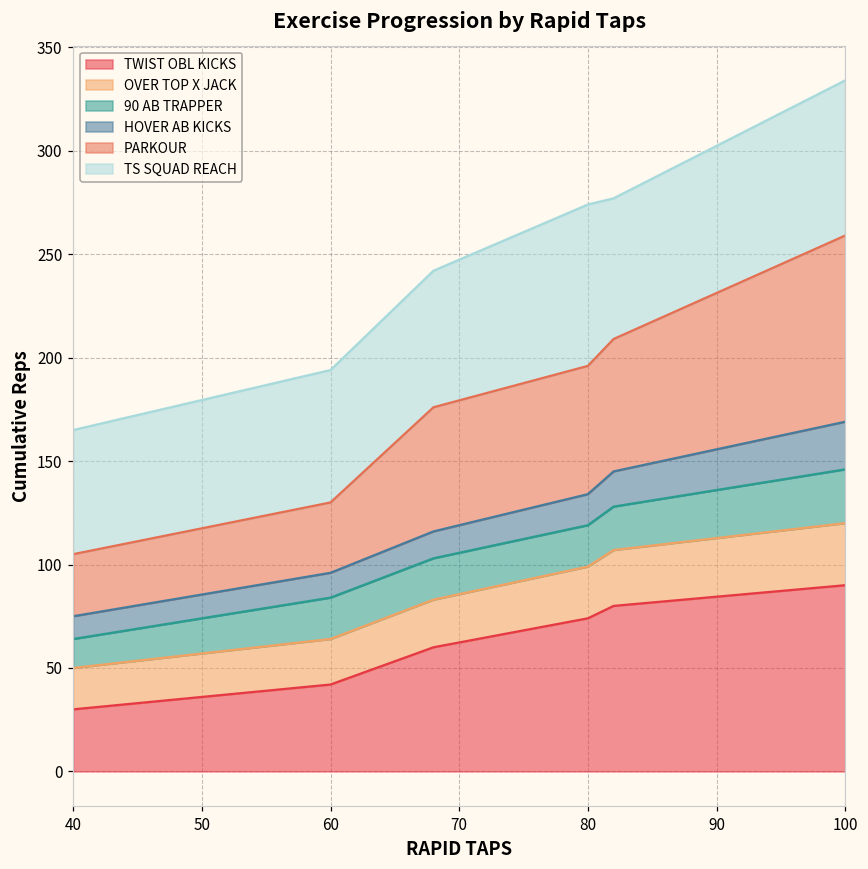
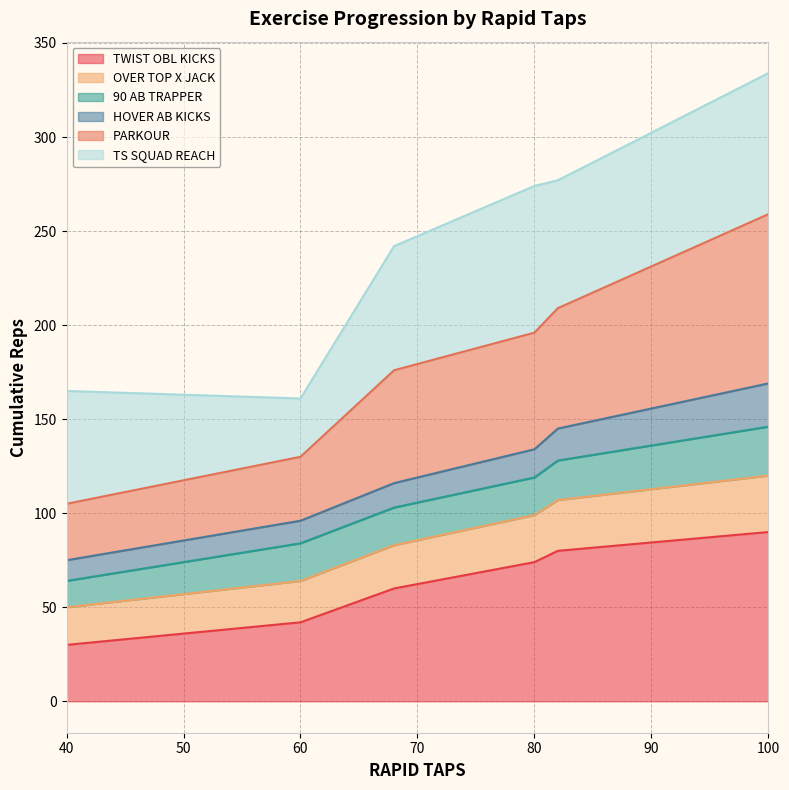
  {
    "TS SQUAD REACH": {
      "40": 60,
-     "60": 64,
+     "60": 31,
      "80": 78,
      "100": 75
    }
  }
